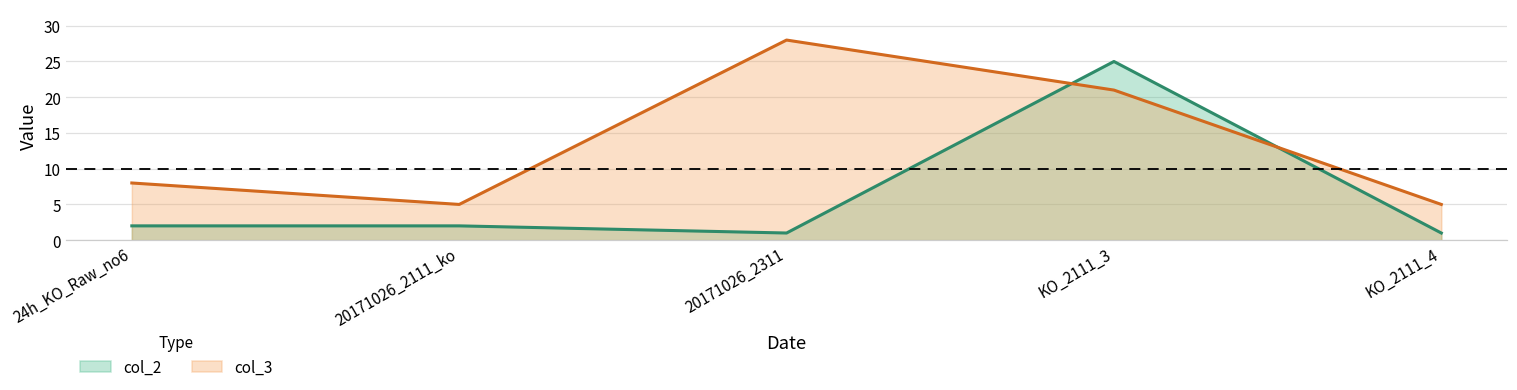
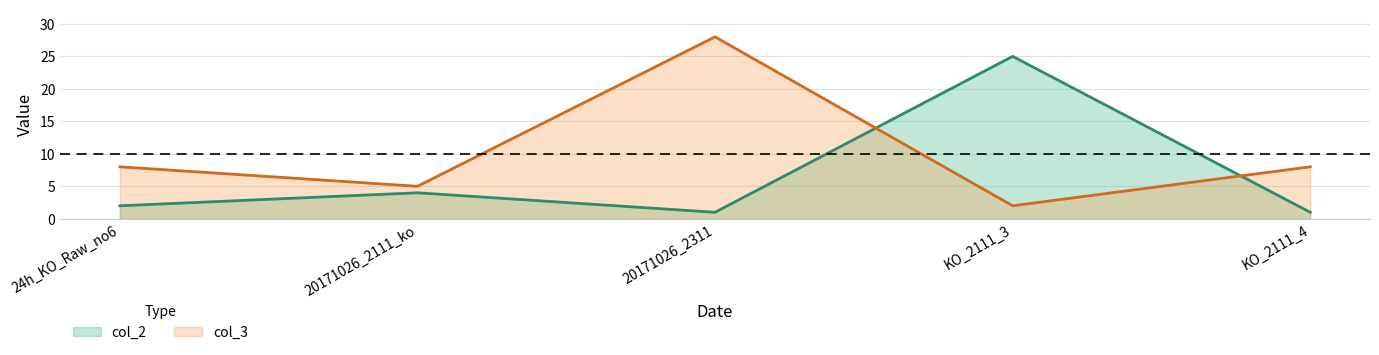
  {
    "col_2": {
      "24h_KO_Raw_no6": 2,
-     "20171026_2111_ko": 2,
+     "20171026_2111_ko": 4,
      "20171026_2311": 1,
      "KO_2111_3": 25,
      "KO_2111_4": 1
    },
    "col_3": {
      "24h_KO_Raw_no6": 8,
      "20171026_2111_ko": 5,
      "20171026_2311": 28,
-     "KO_2111_3": 21,
-     "KO_2111_4": 5
+     "KO_2111_3": 2,
+     "KO_2111_4": 8
    }
  }
